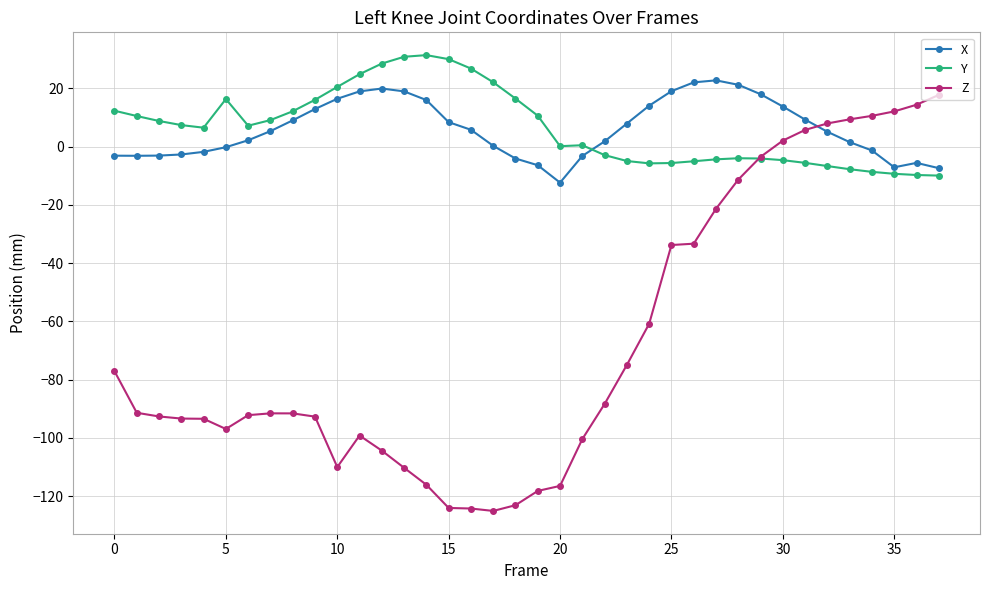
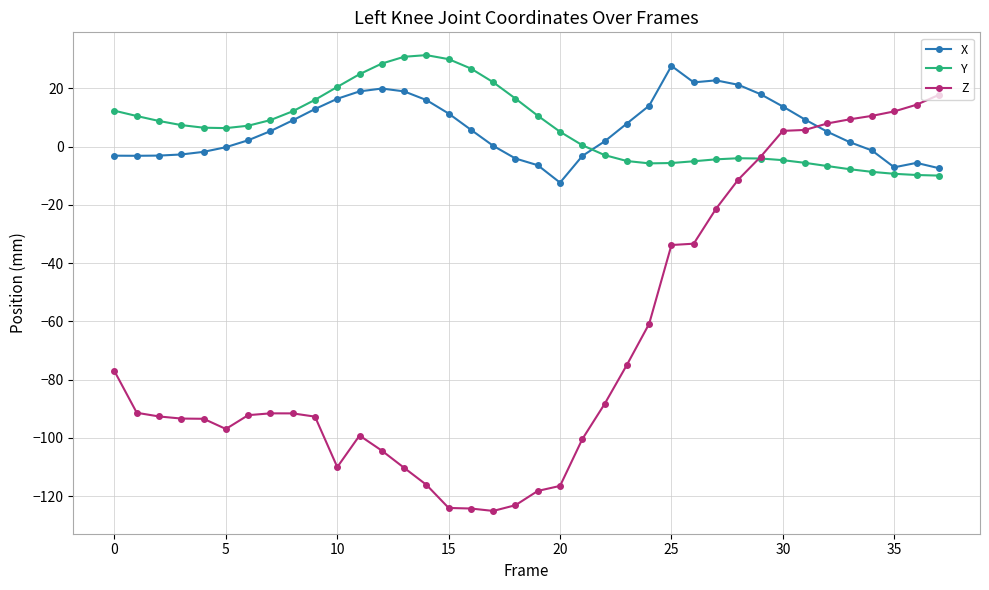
  {
    "X": {
      "0": -3,
      "5": 0,
      "10": 16,
-     "15": 8,
+     "15": 11,
      "20": -12,
-     "25": 19,
+     "25": 28,
      "30": 14,
      "35": -7
    },
    "Y": {
      "0": 12,
-     "5": 16,
+     "5": 6,
      "10": 20,
      "15": 30,
-     "20": 0,
+     "20": 5,
      "25": -6,
      "30": -5,
      "35": -9
    },
    "Z": {
      "0": -77,
      "5": -97,
      "10": -110,
      "15": -124,
      "20": -116,
      "25": -34,
-     "30": 2,
+     "30": 5,
      "35": 12
    }
  }
